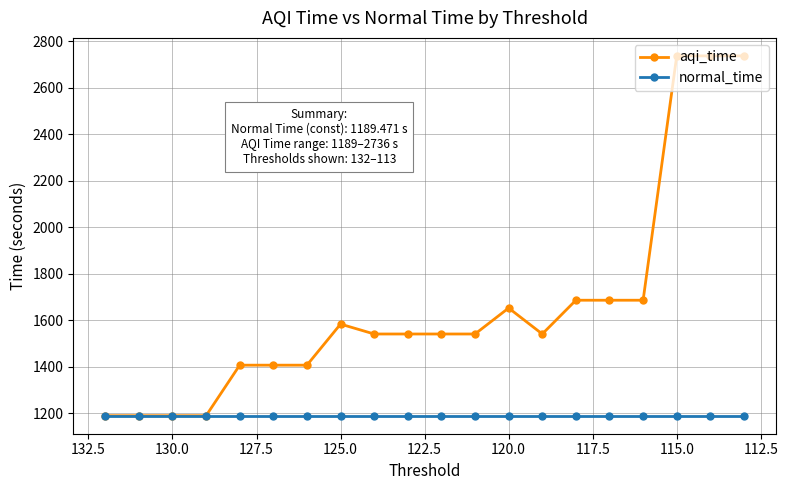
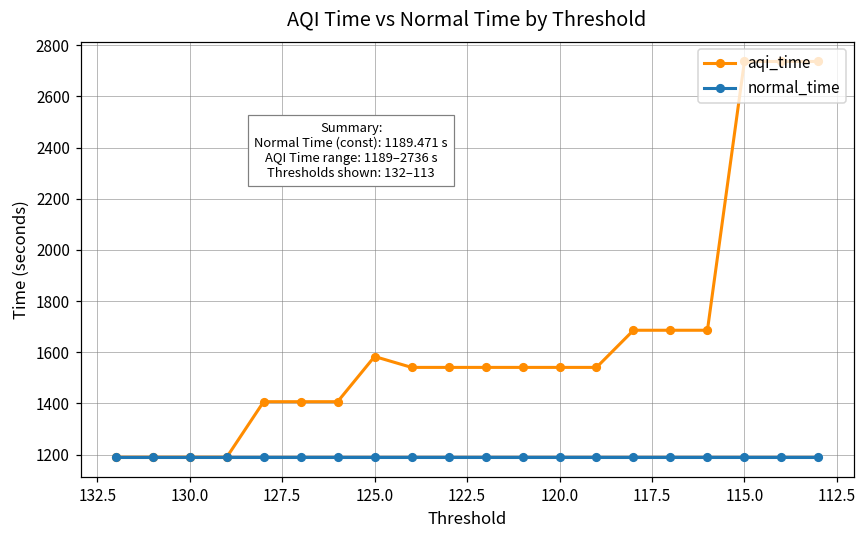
  {
    "aqi_time": {
      "125.0": 1580,
-     "120.0": 1650
+     "120.0": 1540
    },
    "normal_time": {
      "125.0": 1190,
      "120.0": 1190,
      "115.0": 1190
    }
  }
